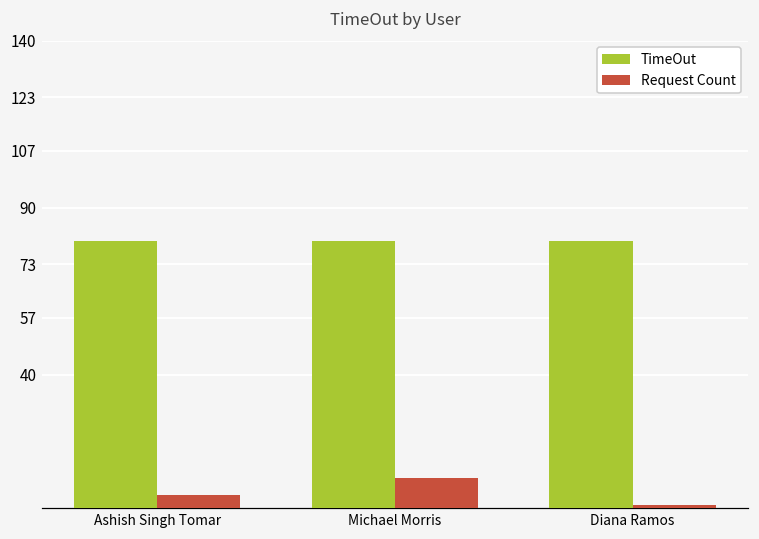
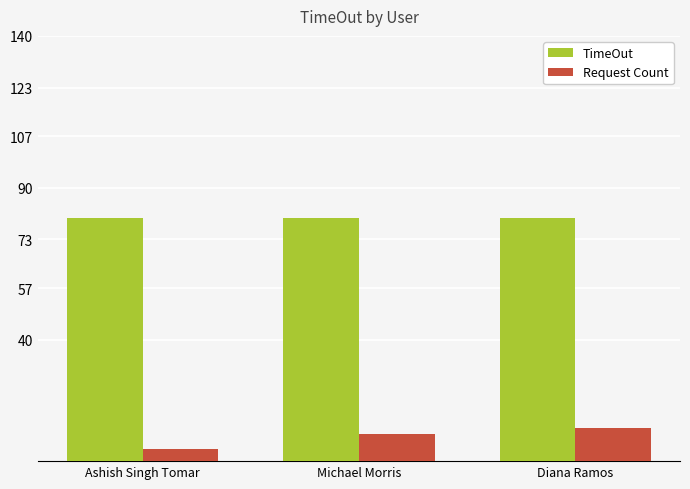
  {
    "TimeOut": {
      "Ashish Singh Tomar": 80,
      "Michael Morris": 80,
      "Diana Ramos": 80
    },
    "Request Count": {
      "Ashish Singh Tomar": 4,
      "Michael Morris": 9,
-     "Diana Ramos": 1
+     "Diana Ramos": 11
    }
  }
